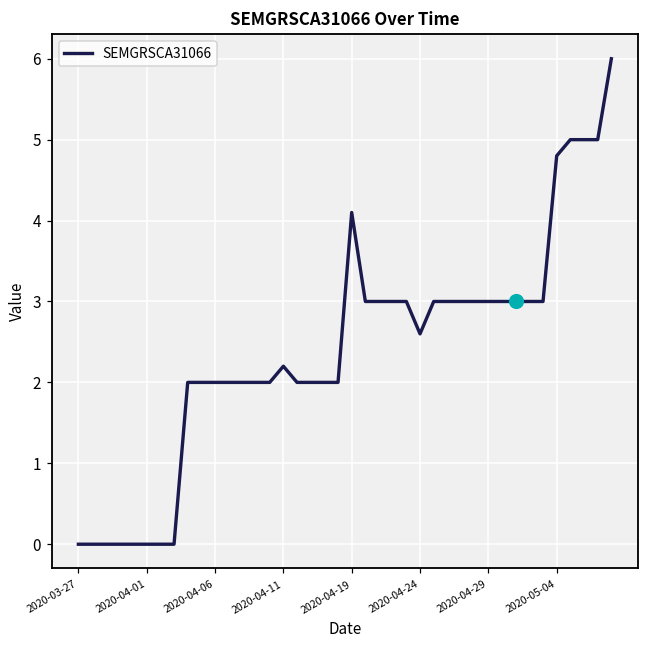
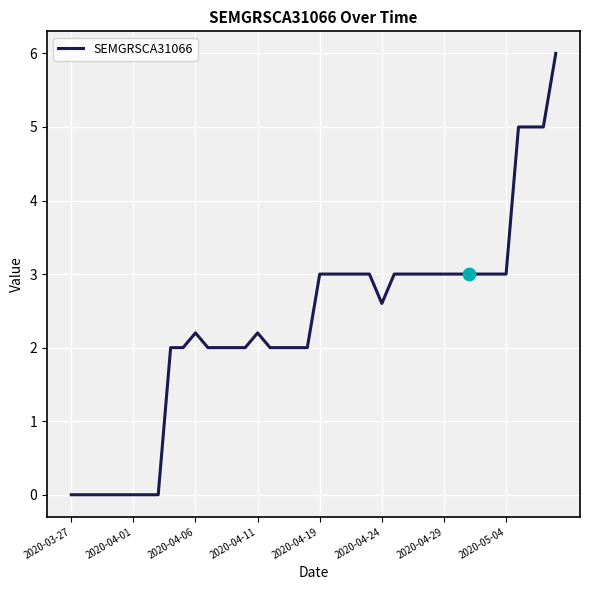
  {
    "SEMGRSCA31066": {
      "2020-03-27": 0.0,
      "2020-04-01": 0.0,
-     "2020-04-06": 2.0,
+     "2020-04-06": 2.2,
      "2020-04-11": 2.2,
-     "2020-04-19": 4.1,
+     "2020-04-19": 3.0,
      "2020-04-24": 2.6,
      "2020-04-29": 3.0,
-     "2020-05-04": 4.8
+     "2020-05-04": 3.0
    }
  }
